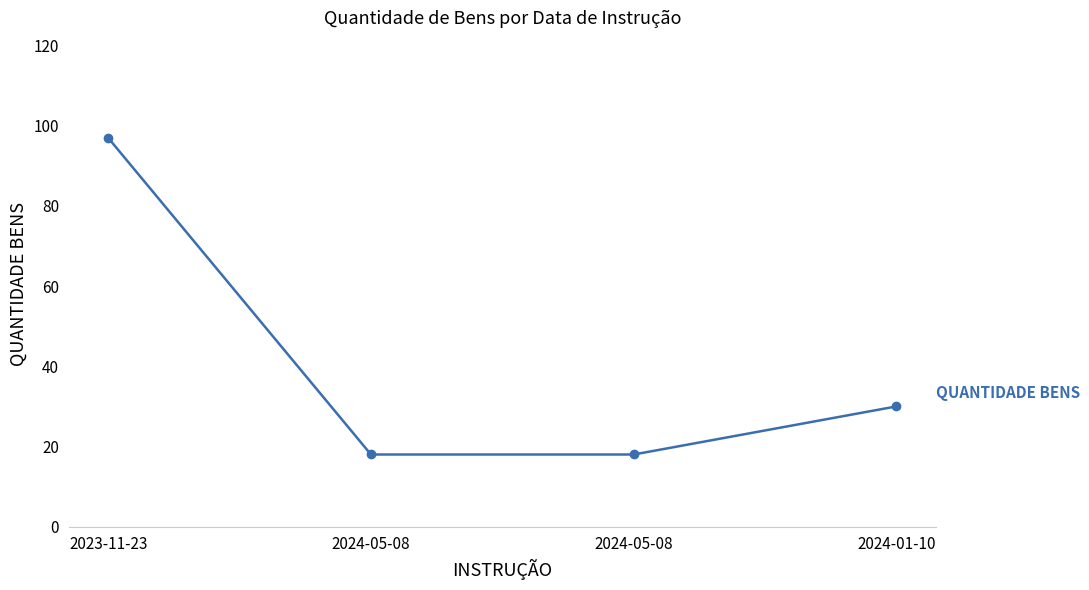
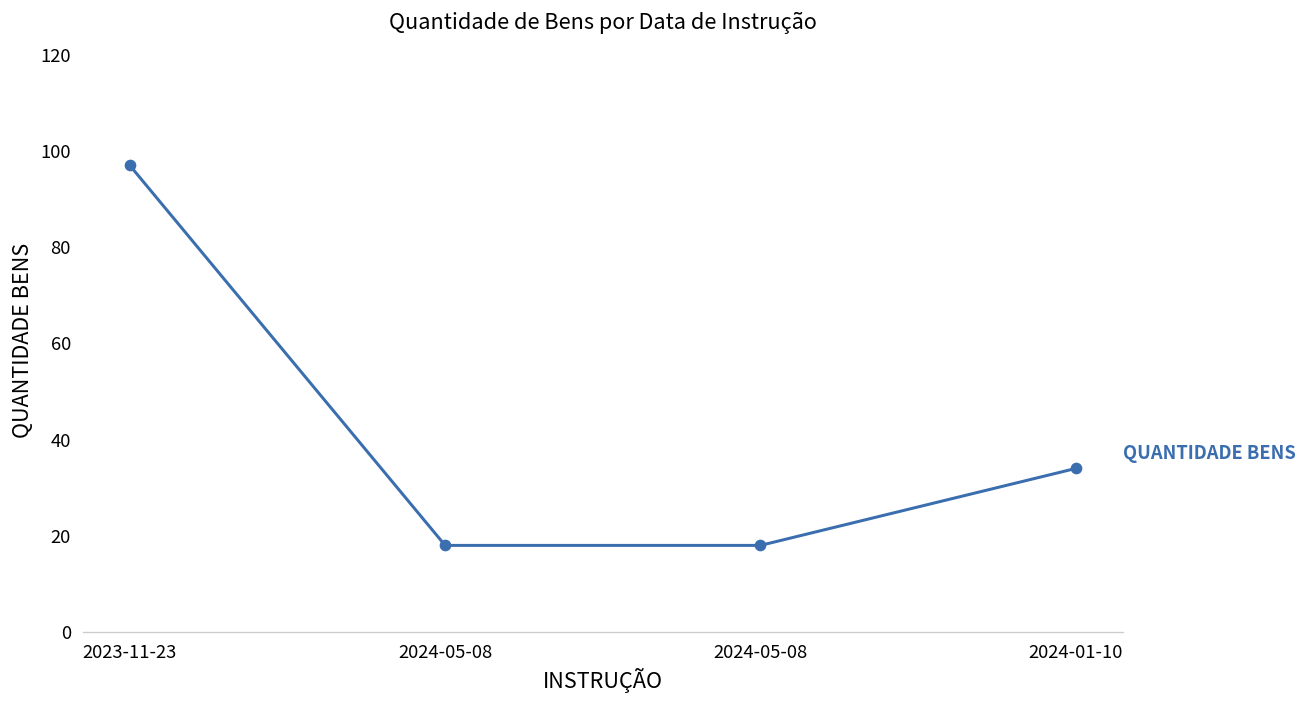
  {
    "2023-11-23": 97,
-   "2024-01-10": 30
+   "2024-01-10": 34
  }
